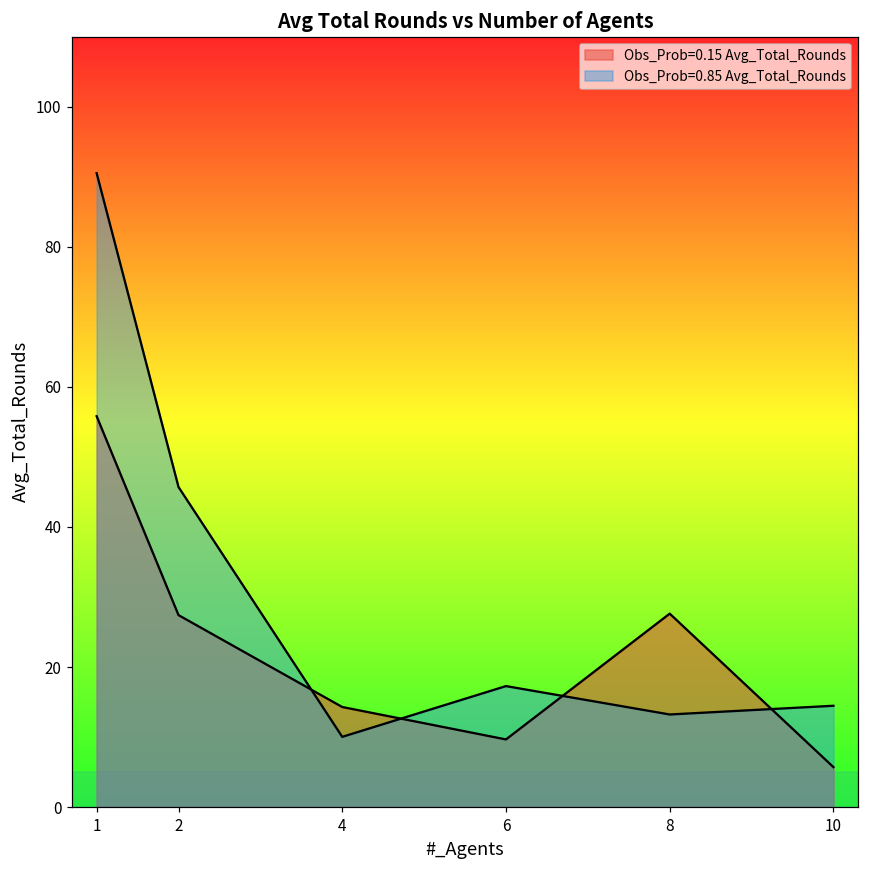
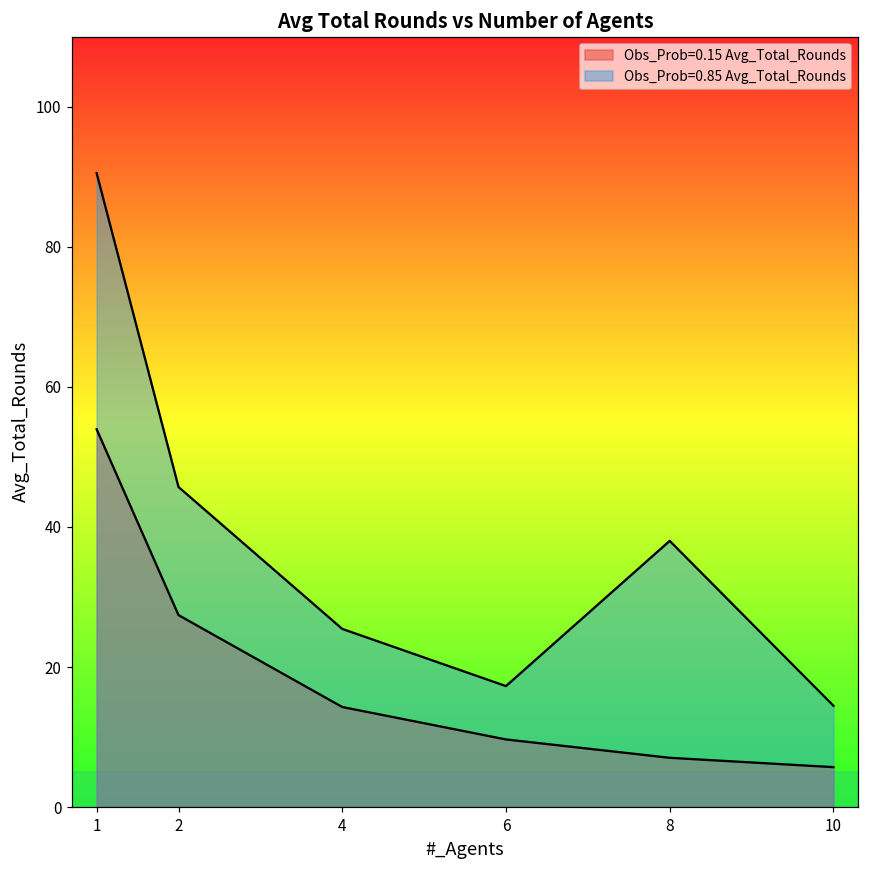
  {
    "Obs_Prob=0.15 Avg_Total_Rounds": {
-     "1": 56,
+     "1": 54,
      "2": 27,
      "4": 14,
      "6": 10,
-     "8": 28,
+     "8": 7,
      "10": 6
    },
    "Obs_Prob=0.85 Avg_Total_Rounds": {
      "1": 91,
      "2": 46,
-     "4": 10,
+     "4": 25,
      "6": 17,
-     "8": 13,
+     "8": 38,
      "10": 14
    }
  }
